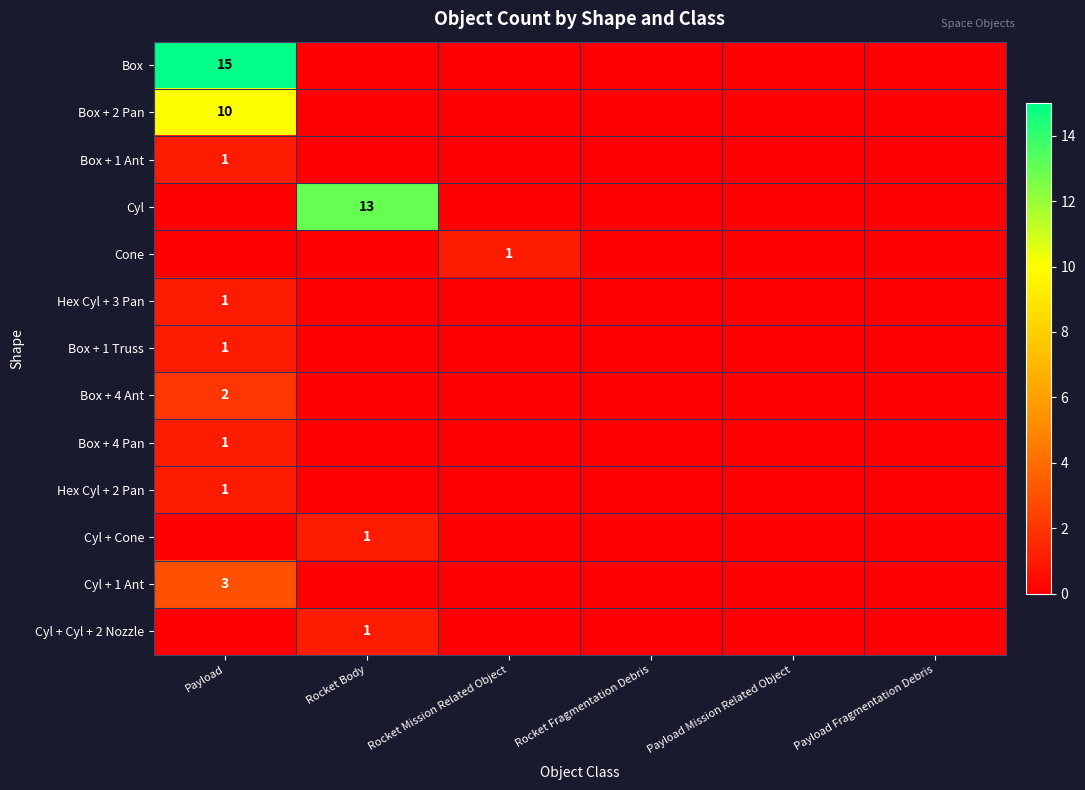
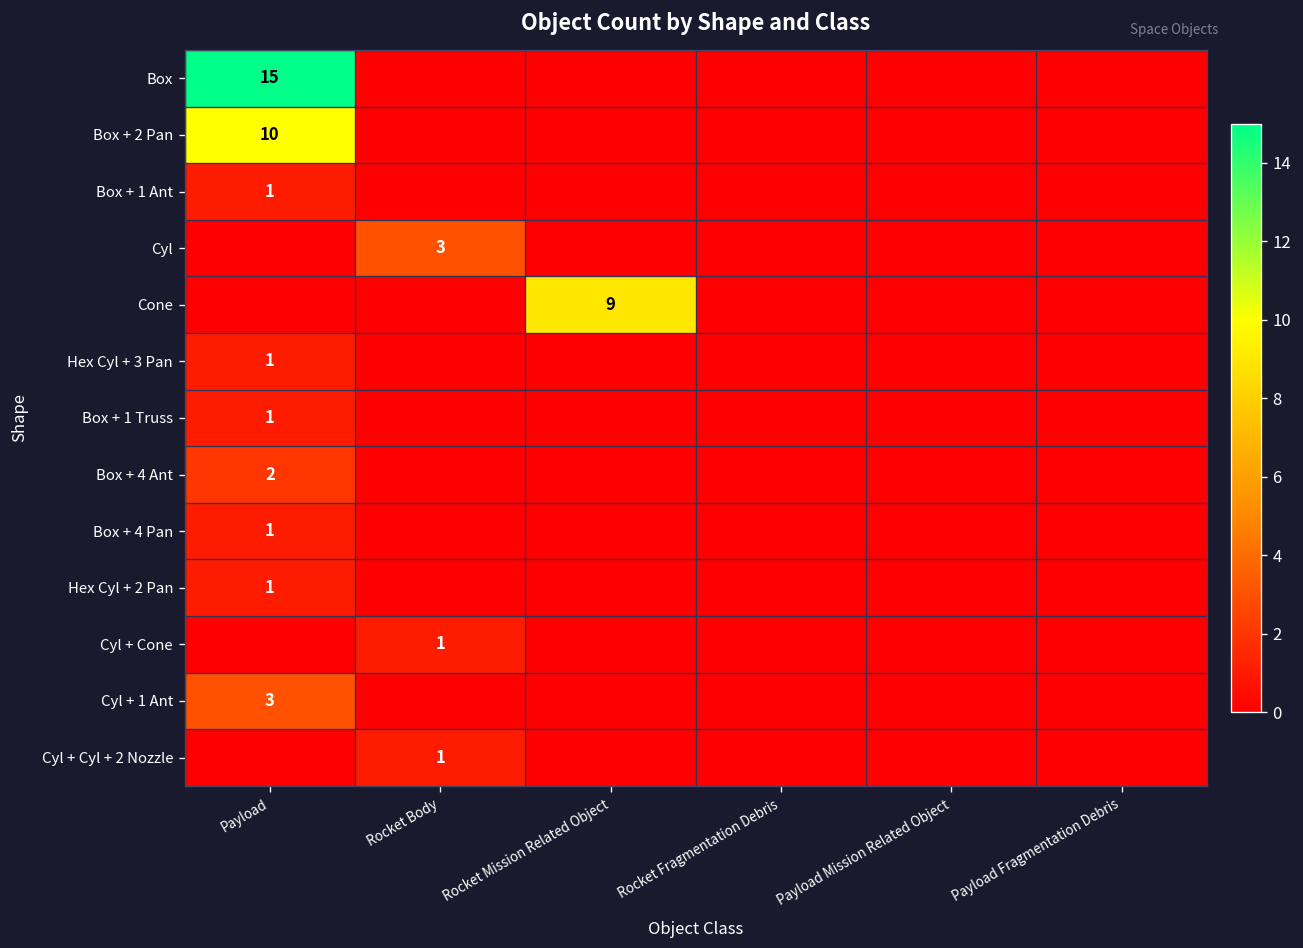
  {
    "Box": {
      "Payload": 15
    },
    "Box + 2 Pan": {
      "Payload": 10
    },
    "Box + 1 Ant": {
      "Payload": 1
    },
    "Cyl": {
-     "Rocket Body": 13
+     "Rocket Body": 3
    },
    "Cone": {
-     "Rocket Mission Related Object": 1
+     "Rocket Mission Related Object": 9
    },
    "Hex Cyl + 3 Pan": {
      "Payload": 1
    },
    "Box + 1 Truss": {
      "Payload": 1
    },
    "Box + 4 Ant": {
      "Payload": 2
    },
    "Box + 4 Pan": {
      "Payload": 1
    },
    "Hex Cyl + 2 Pan": {
      "Payload": 1
    },
    "Cyl + Cone": {
      "Rocket Body": 1
    },
    "Cyl + 1 Ant": {
      "Payload": 3
    },
    "Cyl + Cyl + 2 Nozzle": {
      "Rocket Body": 1
    }
  }
